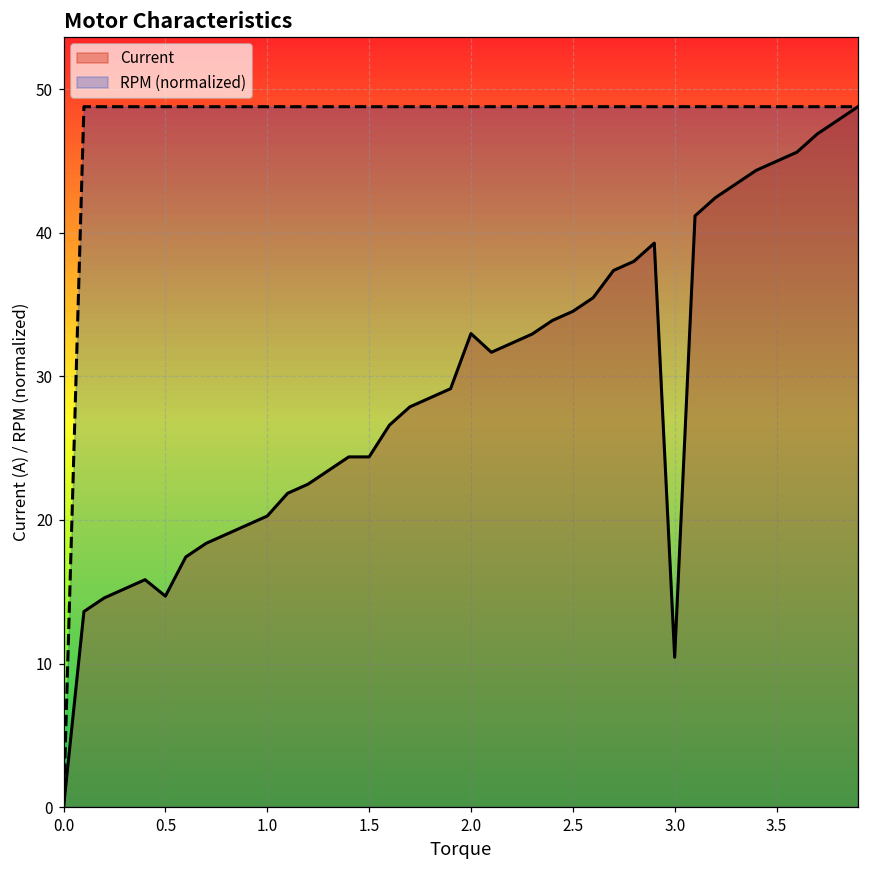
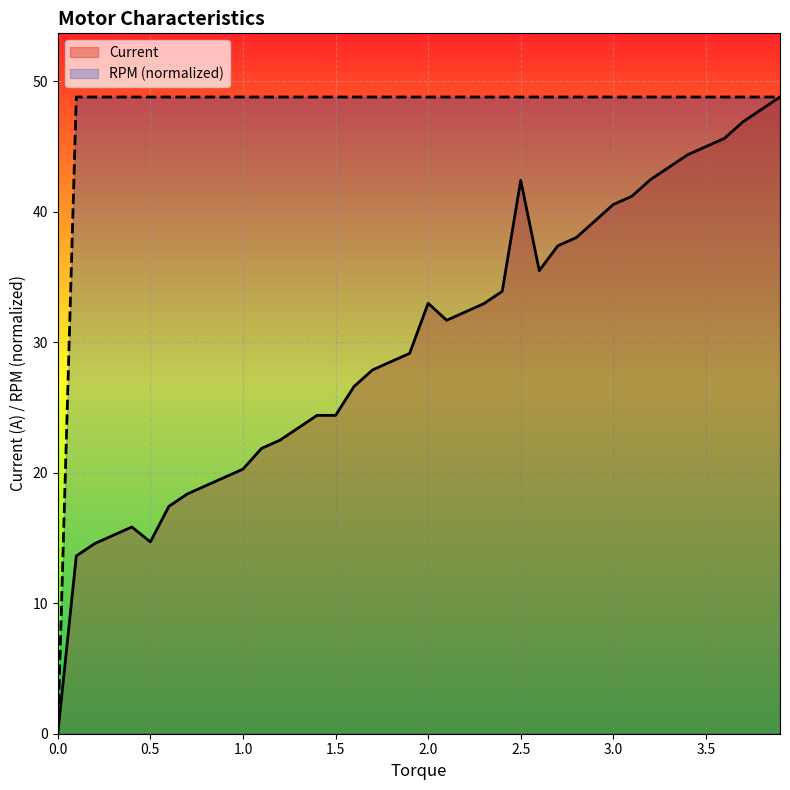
  {
    "Current": {
      "0.5": 14.7,
      "1.0": 20.3,
      "1.5": 24.4,
      "2.0": 33.0,
-     "2.5": 34.5,
-     "3.0": 10.4,
+     "2.5": 42.4,
+     "3.0": 40.5,
      "3.5": 45.0
    },
    "RPM (normalized)": {
      "0.5": 48.8,
      "1.0": 48.8,
      "1.5": 48.8,
      "2.0": 48.8,
      "2.5": 48.8,
      "3.0": 48.8,
      "3.5": 48.8
    }
  }
